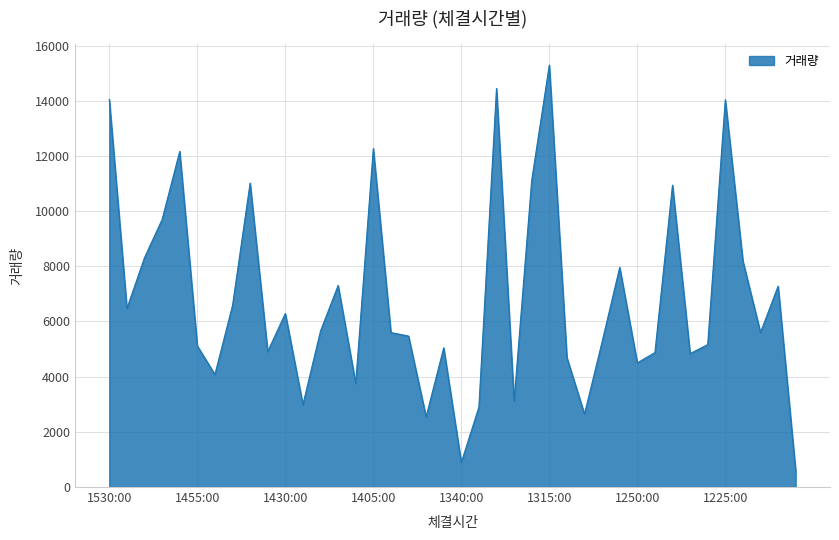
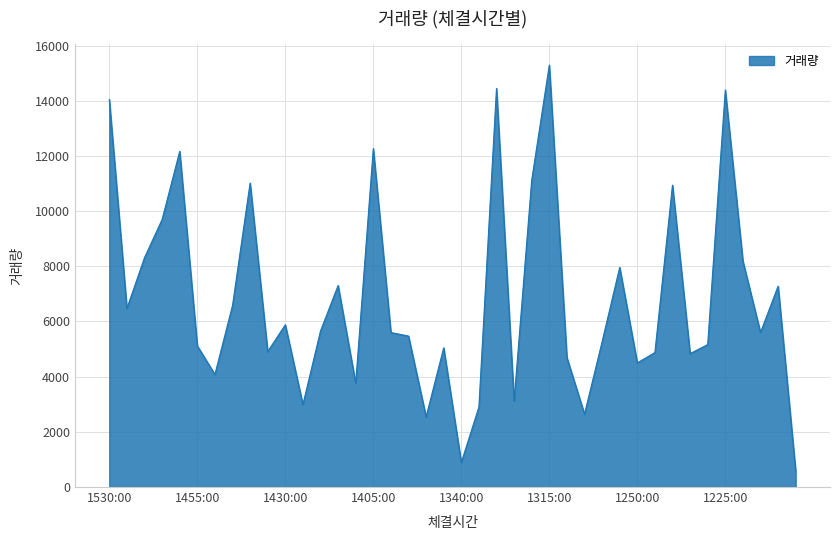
  {
    "1530:00": 14000,
    "1455:00": 5100,
-   "1430:00": 6300,
+   "1430:00": 5900,
    "1405:00": 12300,
    "1340:00": 900,
    "1315:00": 15300,
    "1250:00": 4500,
-   "1225:00": 14000
+   "1225:00": 14400
  }
